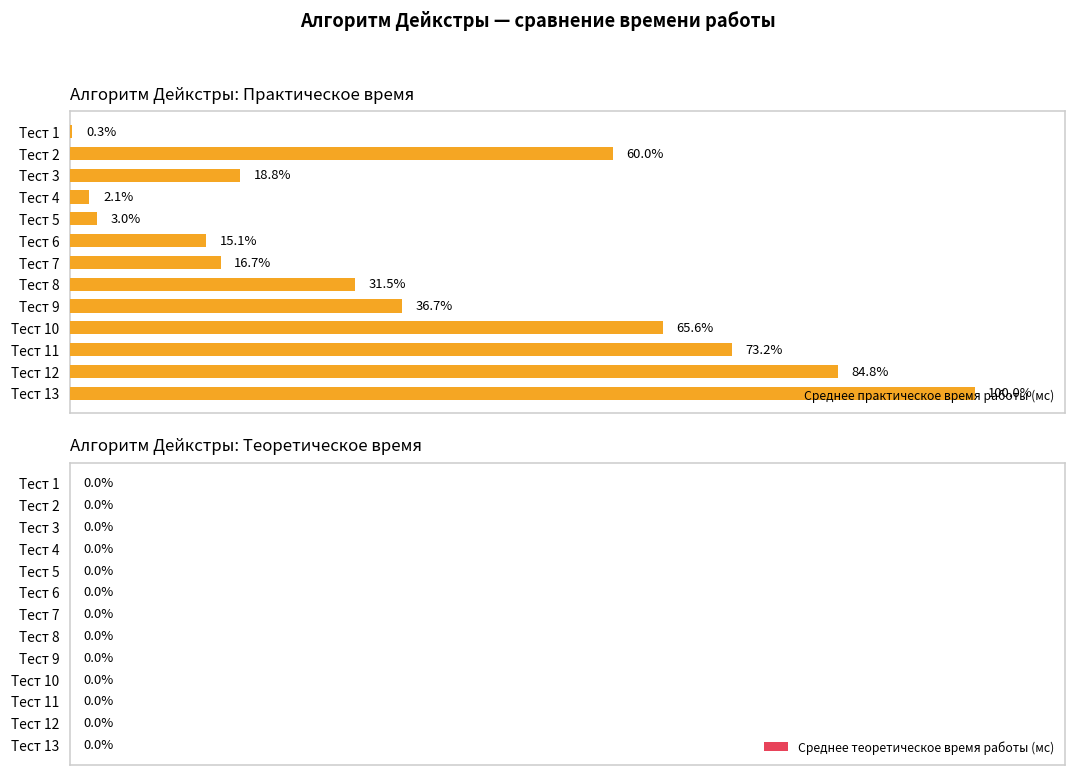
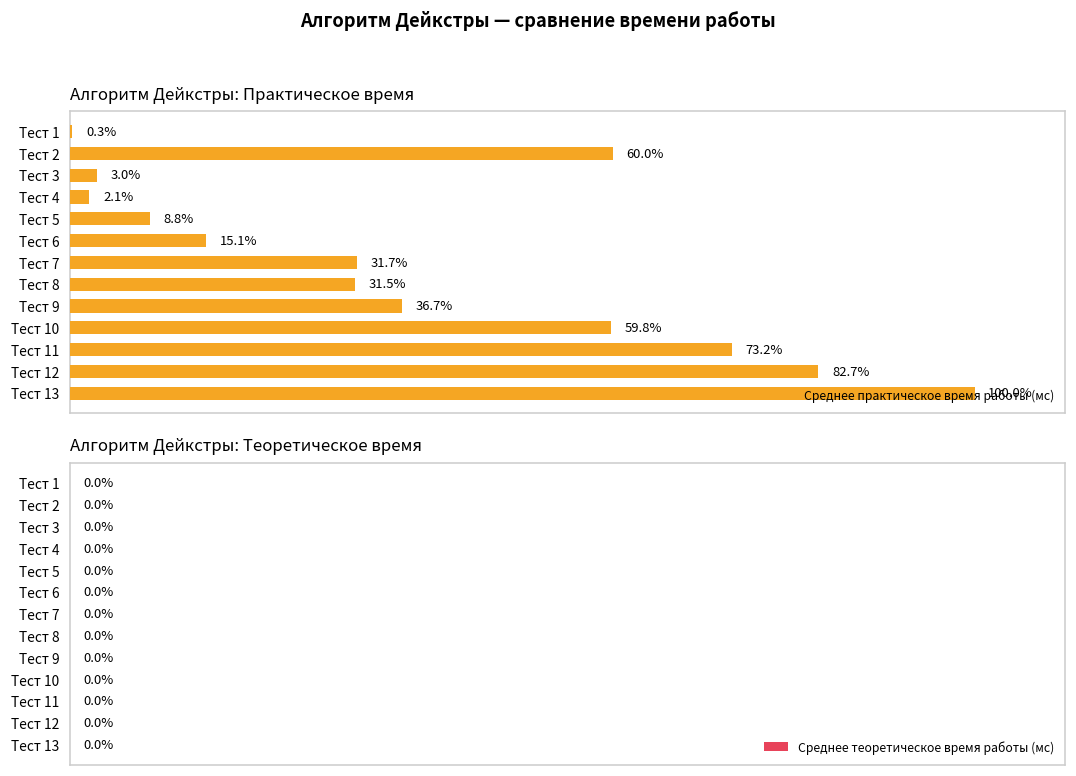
  {
    "Алгоритм Дейкстры: Практическое время": {
      "Тест 1": "0.3%",
      "Тест 2": "60.0%",
-     "Тест 3": "18.8%",
+     "Тест 3": "3.0%",
      "Тест 4": "2.1%",
-     "Тест 5": "3.0%",
+     "Тест 5": "8.8%",
      "Тест 6": "15.1%",
-     "Тест 7": "16.7%",
+     "Тест 7": "31.7%",
      "Тест 8": "31.5%",
      "Тест 9": "36.7%",
-     "Тест 10": "65.6%",
+     "Тест 10": "59.8%",
      "Тест 11": "73.2%",
-     "Тест 12": "84.8%",
+     "Тест 12": "82.7%",
      "Тест 13": "100.0%"
    },
    "Алгоритм Дейкстры: Теоретическое время": {
      "Тест 1": "0.0%",
      "Тест 2": "0.0%",
      "Тест 3": "0.0%",
      "Тест 4": "0.0%",
      "Тест 5": "0.0%",
      "Тест 6": "0.0%",
      "Тест 7": "0.0%",
      "Тест 8": "0.0%",
      "Тест 9": "0.0%",
      "Тест 10": "0.0%",
      "Тест 11": "0.0%",
      "Тест 12": "0.0%",
      "Тест 13": "0.0%"
    }
  }
